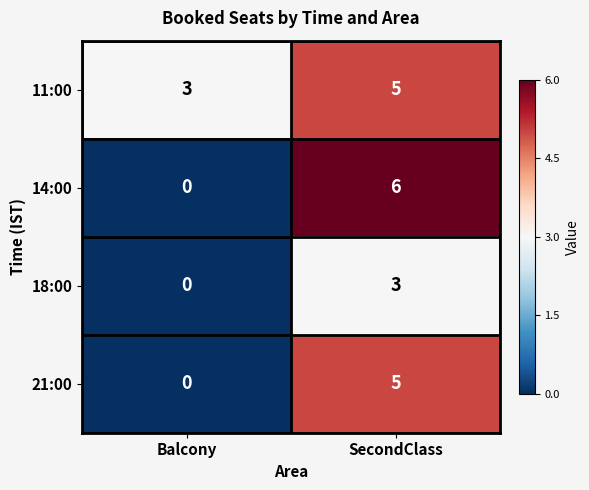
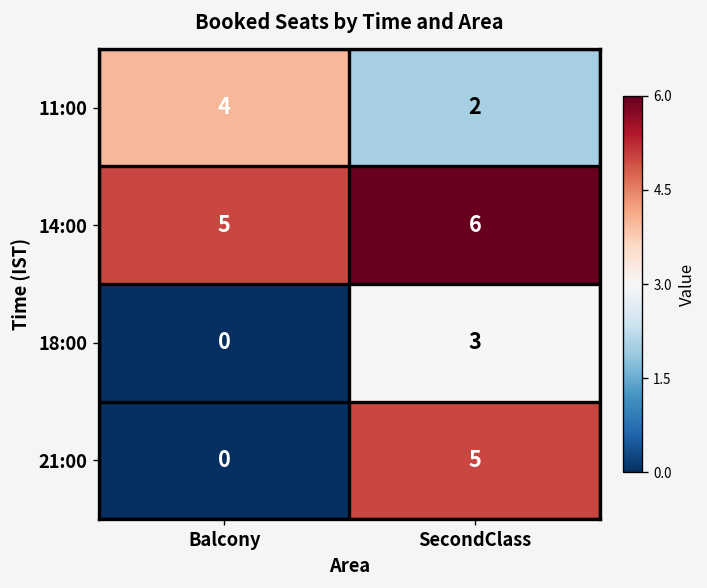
  {
    "11:00": {
-     "Balcony": 3,
-     "SecondClass": 5
+     "Balcony": 4,
+     "SecondClass": 2
    },
    "14:00": {
-     "Balcony": 0,
+     "Balcony": 5,
      "SecondClass": 6
    },
    "18:00": {
      "Balcony": 0,
      "SecondClass": 3
    },
    "21:00": {
      "Balcony": 0,
      "SecondClass": 5
    }
  }
